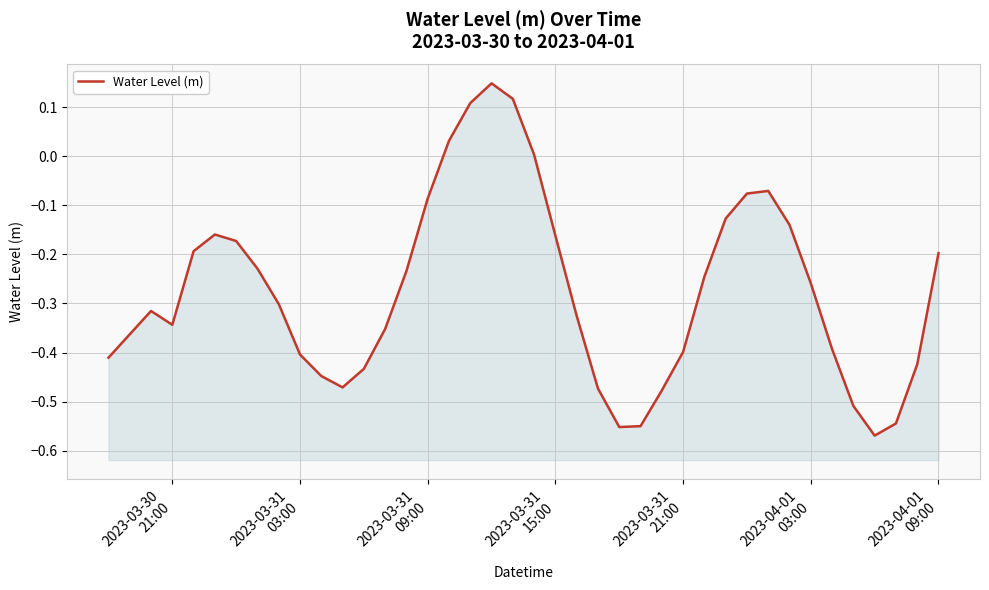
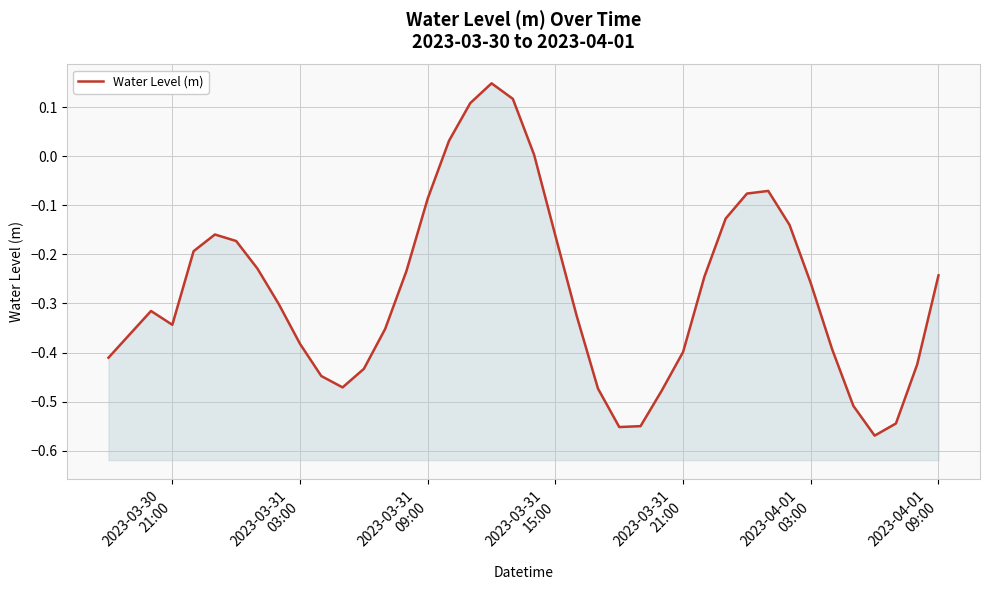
  {
    "2023-03-30 21:00": -0.34,
-   "2023-03-31 03:00": -0.40,
+   "2023-03-31 03:00": -0.38,
    "2023-03-31 09:00": -0.09,
    "2023-03-31 15:00": -0.16,
    "2023-03-31 21:00": -0.40,
    "2023-04-01 03:00": -0.26,
-   "2023-04-01 09:00": -0.20
+   "2023-04-01 09:00": -0.24
  }
